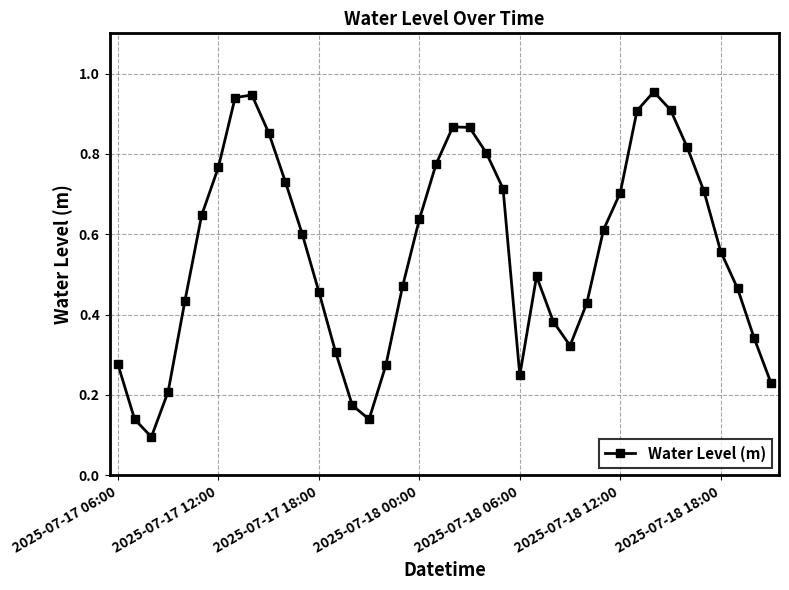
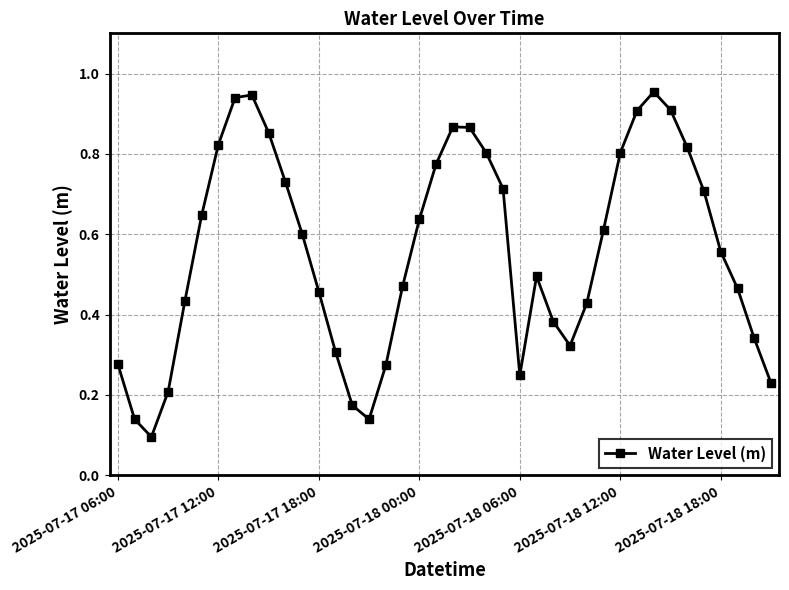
  {
    "2025-07-17 06:00": 0.28,
-   "2025-07-17 12:00": 0.77,
+   "2025-07-17 12:00": 0.82,
    "2025-07-17 18:00": 0.46,
    "2025-07-18 00:00": 0.64,
    "2025-07-18 06:00": 0.25,
-   "2025-07-18 12:00": 0.70,
+   "2025-07-18 12:00": 0.80,
    "2025-07-18 18:00": 0.56
  }
